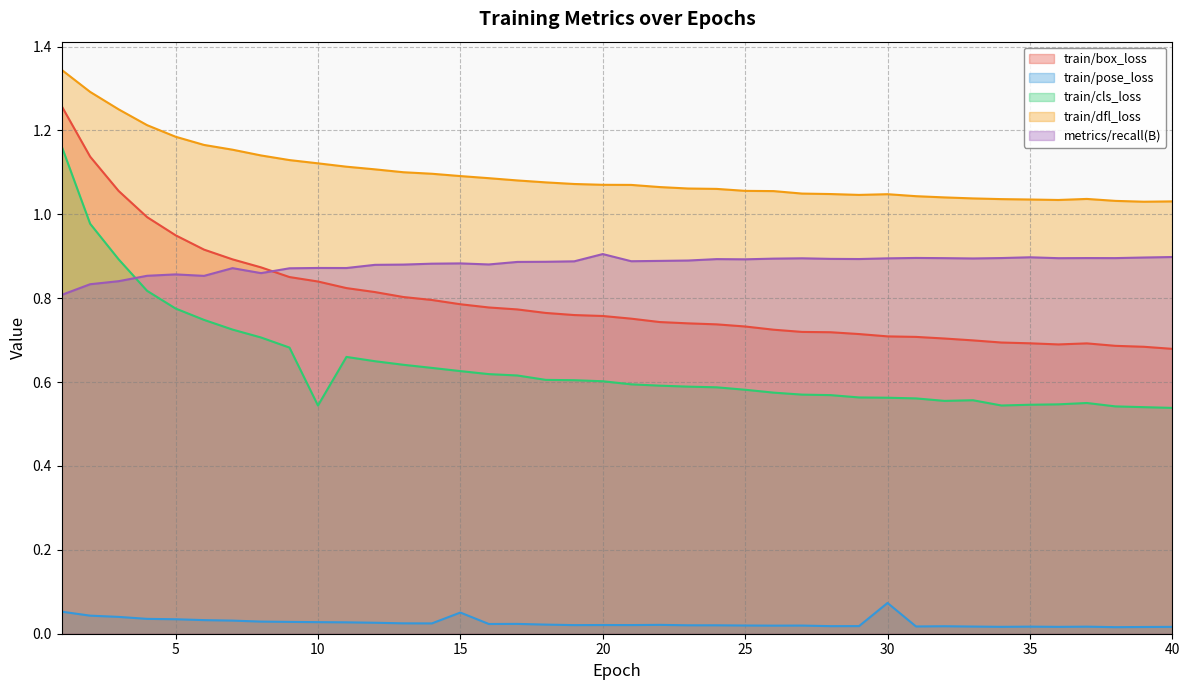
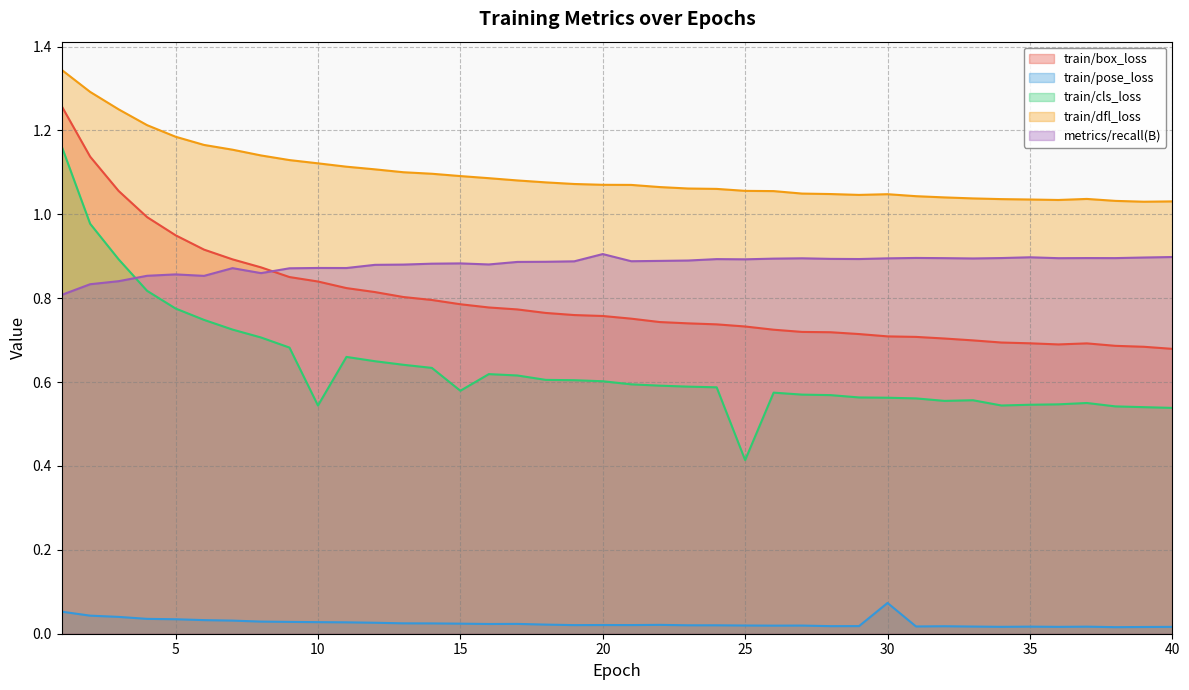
  {
    "train/pose_loss": {
      "5": 0.03,
      "10": 0.03,
-     "15": 0.05,
+     "15": 0.02,
      "20": 0.02,
      "25": 0.02,
      "30": 0.07,
      "35": 0.02,
      "40": 0.02
    },
    "train/cls_loss": {
      "5": 0.78,
      "10": 0.54,
-     "15": 0.63,
+     "15": 0.58,
      "20": 0.60,
-     "25": 0.58,
+     "25": 0.41,
      "30": 0.56,
      "35": 0.55,
      "40": 0.54
    },
    "metrics/recall(B)": {
      "5": 0.86,
      "10": 0.87,
      "15": 0.88,
      "20": 0.91,
      "25": 0.89,
      "30": 0.89,
      "35": 0.90,
      "40": 0.90
    }
  }
